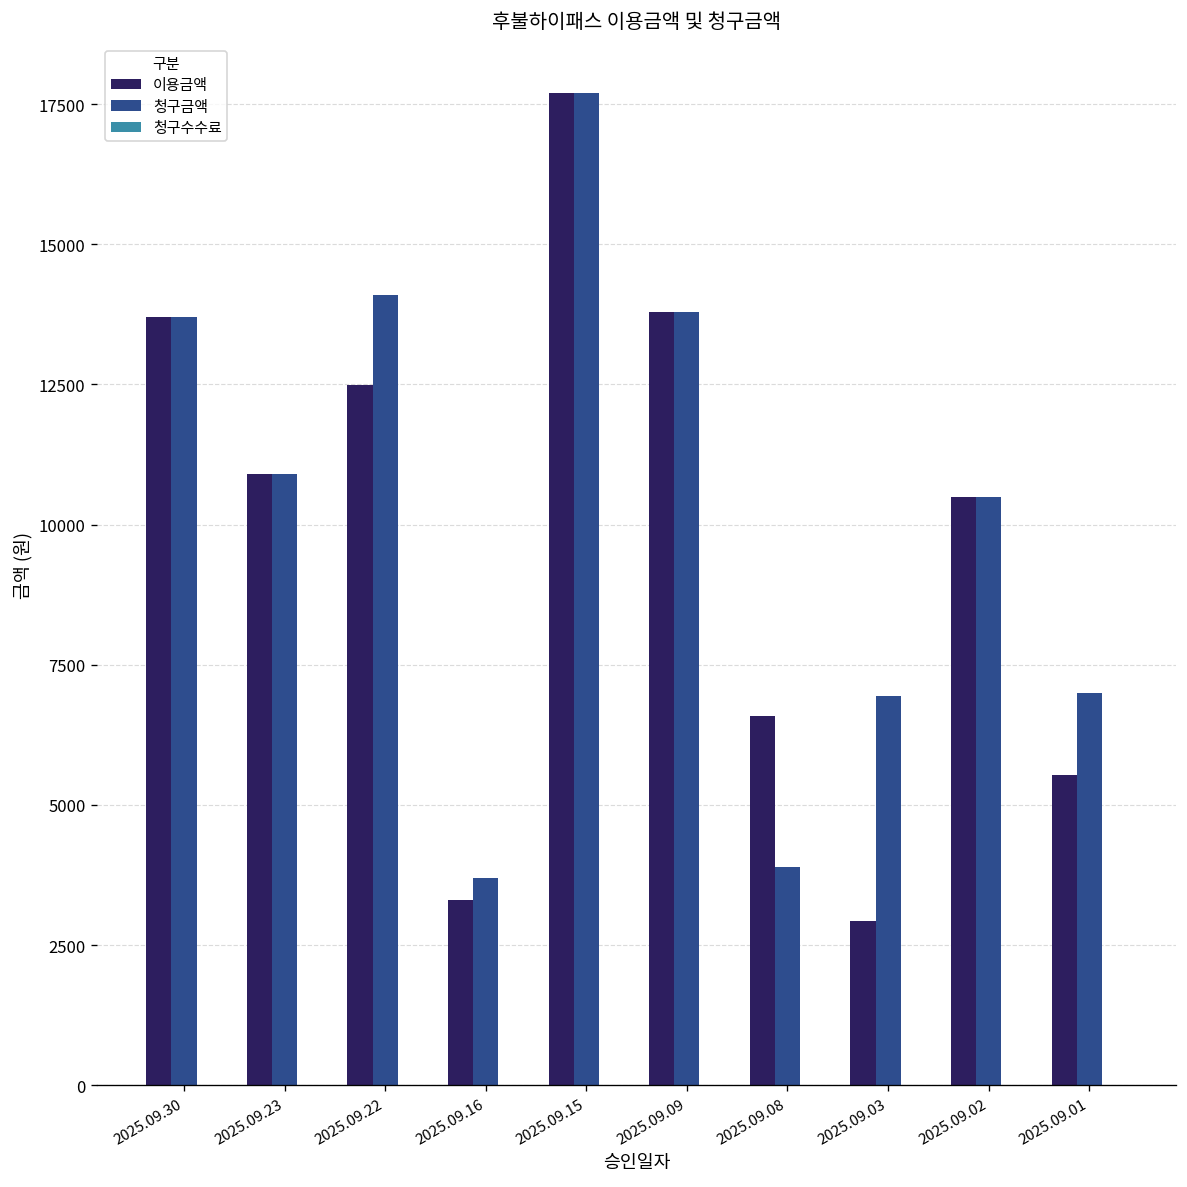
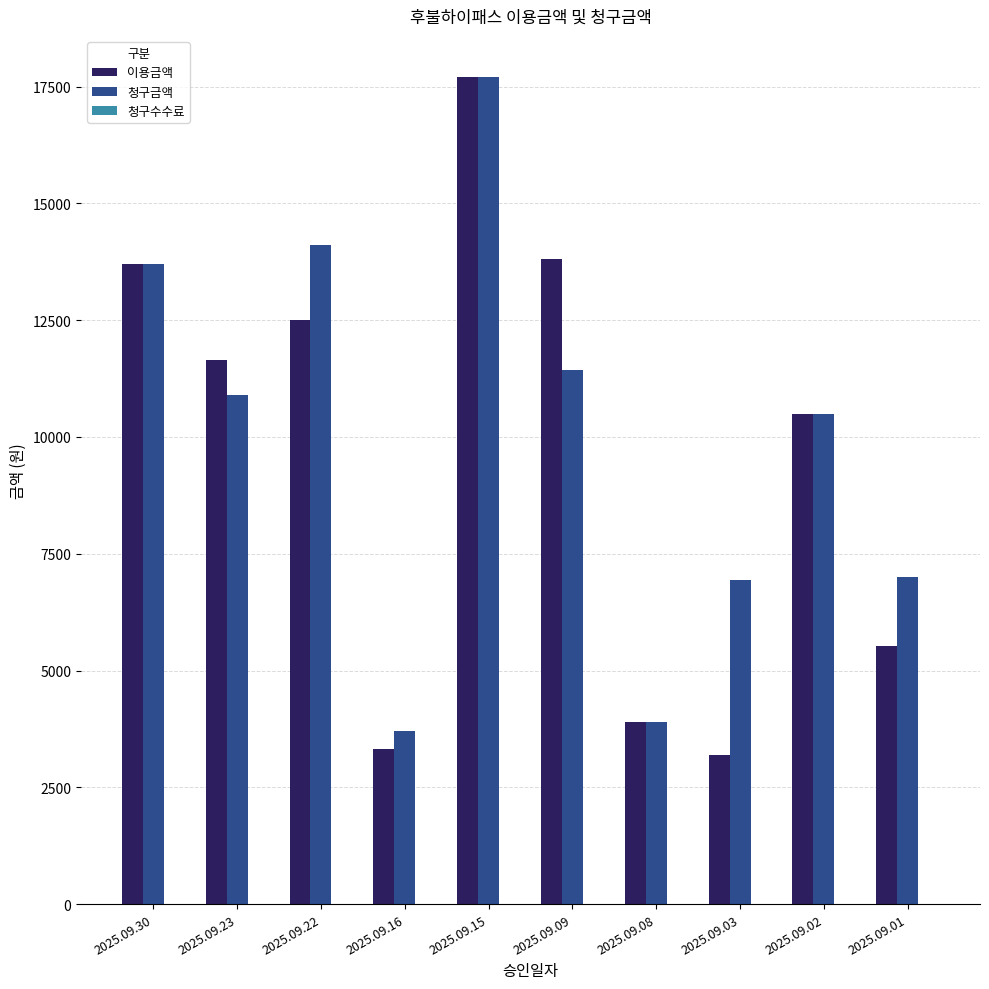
  {
    "이용금액": {
      "2025.09.30": 13700,
-     "2025.09.23": 10900,
+     "2025.09.23": 11700,
      "2025.09.22": 12500,
      "2025.09.16": 3300,
      "2025.09.15": 17700,
      "2025.09.09": 13800,
-     "2025.09.08": 6600,
-     "2025.09.03": 2900,
+     "2025.09.08": 3900,
+     "2025.09.03": 3200,
      "2025.09.02": 10500,
      "2025.09.01": 5500
    },
    "청구금액": {
      "2025.09.30": 13700,
      "2025.09.23": 10900,
      "2025.09.22": 14100,
      "2025.09.16": 3700,
      "2025.09.15": 17700,
-     "2025.09.09": 13800,
+     "2025.09.09": 11400,
      "2025.09.08": 3900,
      "2025.09.03": 6900,
      "2025.09.02": 10500,
      "2025.09.01": 7000
    },
    "청구수수료": {
      "2025.09.30": 0,
      "2025.09.23": 0,
      "2025.09.22": 0,
      "2025.09.16": 0,
      "2025.09.15": 0,
      "2025.09.09": 0,
      "2025.09.08": 0,
      "2025.09.03": 0,
      "2025.09.02": 0,
      "2025.09.01": 0
    }
  }
